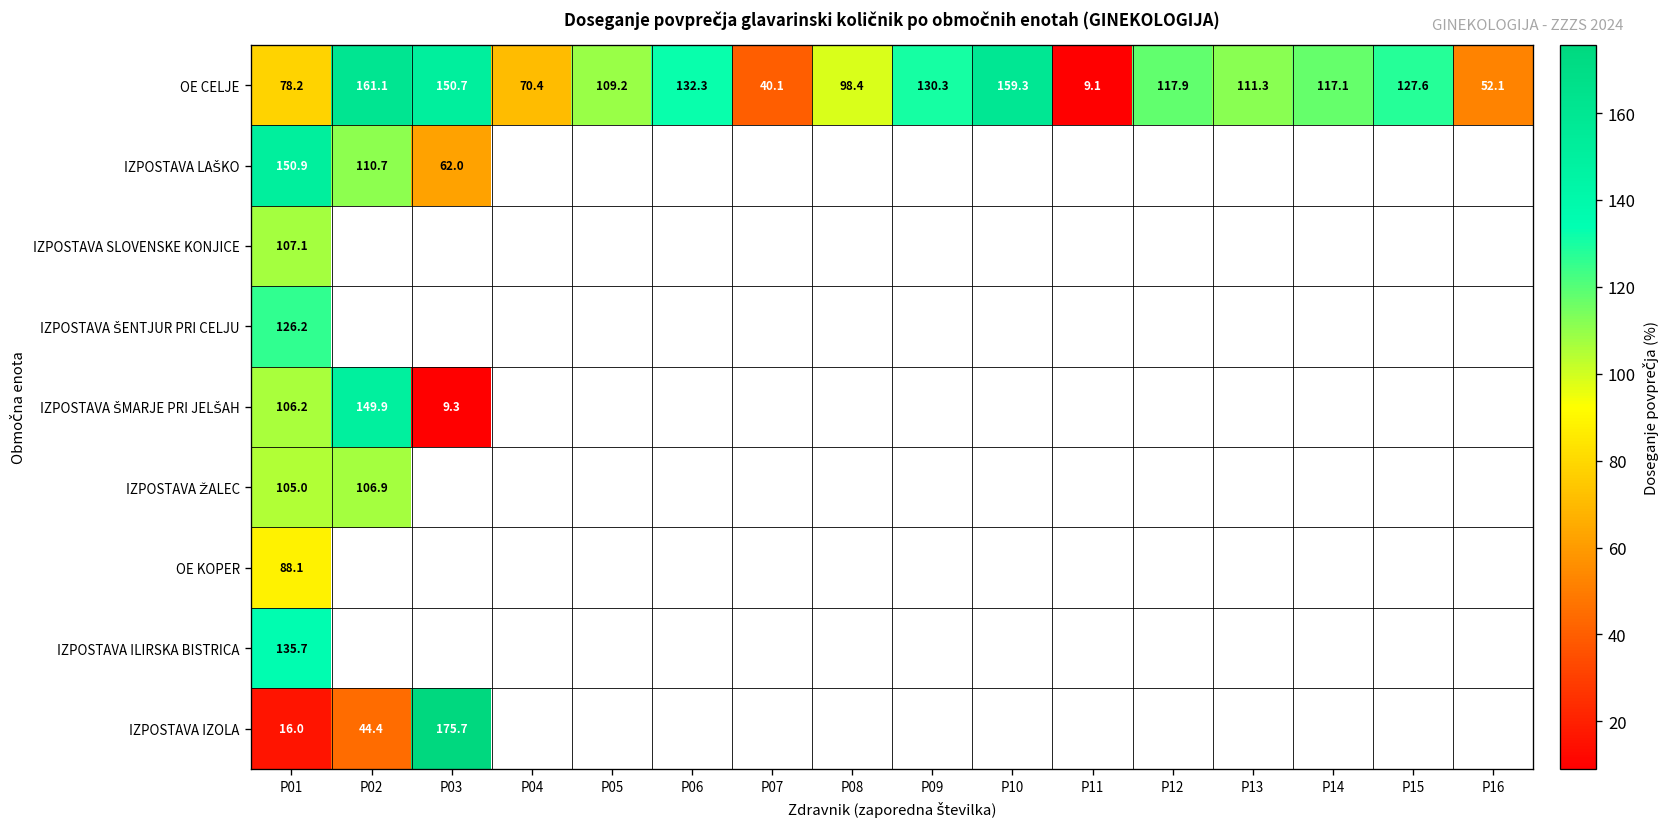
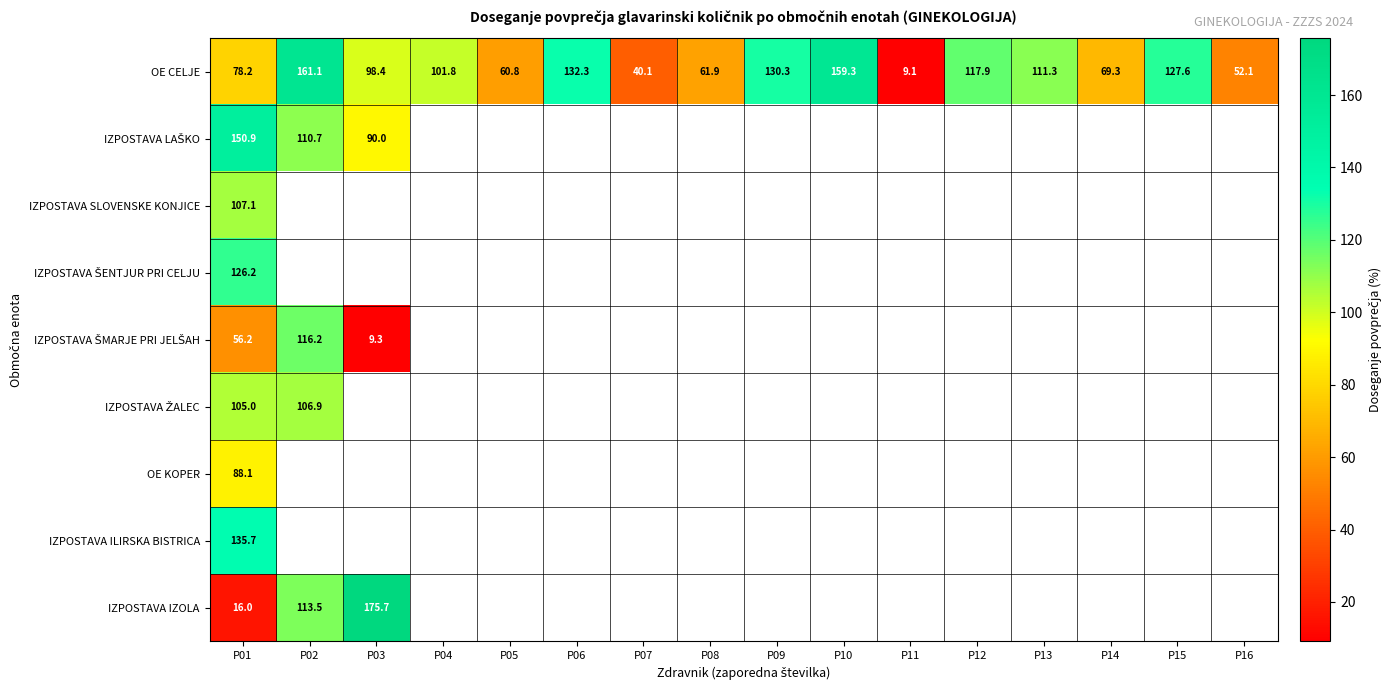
  {
    "OE CELJE": {
      "P01": 78.2,
      "P02": 161.1,
-     "P03": 150.7,
-     "P04": 70.4,
-     "P05": 109.2,
+     "P03": 98.4,
+     "P04": 101.8,
+     "P05": 60.8,
      "P06": 132.3,
      "P07": 40.1,
-     "P08": 98.4,
+     "P08": 61.9,
      "P09": 130.3,
      "P10": 159.3,
      "P11": 9.1,
      "P12": 117.9,
      "P13": 111.3,
-     "P14": 117.1,
+     "P14": 69.3,
      "P15": 127.6,
      "P16": 52.1
    },
    "IZPOSTAVA LAŠKO": {
      "P01": 150.9,
      "P02": 110.7,
-     "P03": 62.0
+     "P03": 90.0
    },
    "IZPOSTAVA SLOVENSKE KONJICE": {
      "P01": 107.1
    },
    "IZPOSTAVA ŠENTJUR PRI CELJU": {
      "P01": 126.2
    },
    "IZPOSTAVA ŠMARJE PRI JELŠAH": {
-     "P01": 106.2,
-     "P02": 149.9,
+     "P01": 56.2,
+     "P02": 116.2,
      "P03": 9.3
    },
    "IZPOSTAVA ŽALEC": {
      "P01": 105.0,
      "P02": 106.9
    },
    "OE KOPER": {
      "P01": 88.1
    },
    "IZPOSTAVA ILIRSKA BISTRICA": {
      "P01": 135.7
    },
    "IZPOSTAVA IZOLA": {
      "P01": 16.0,
-     "P02": 44.4,
+     "P02": 113.5,
      "P03": 175.7
    }
  }
